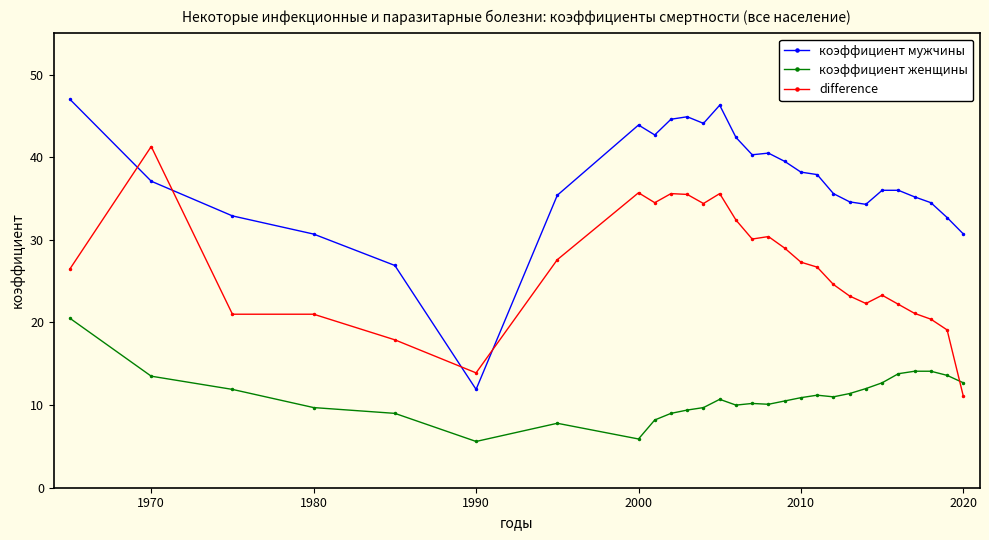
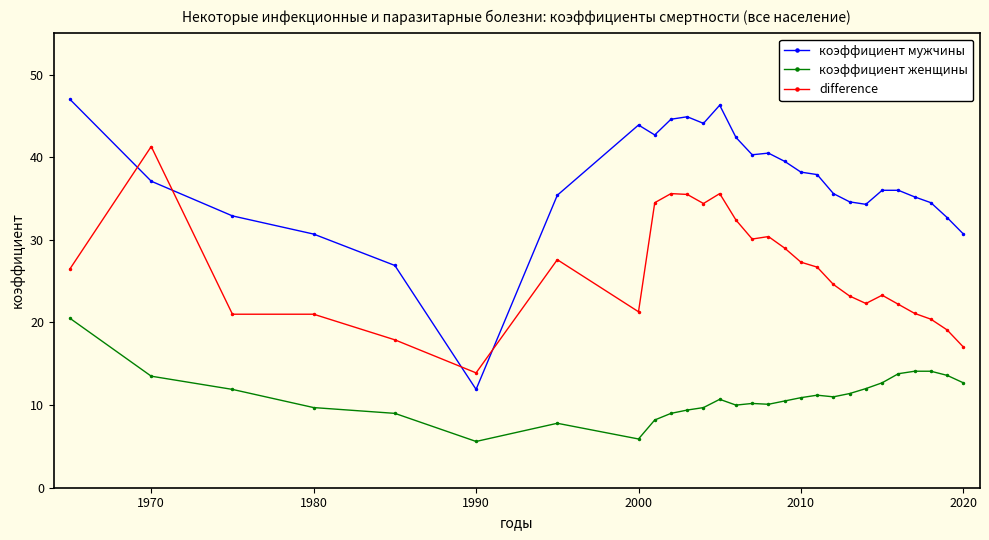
  {
    "коэффициент мужчины": {
      "1970": 37,
      "1980": 31,
      "1990": 12,
      "2000": 44,
      "2010": 38,
      "2020": 31
    },
    "коэффициент женщины": {
      "1970": 14,
      "1980": 10,
      "1990": 6,
      "2000": 6,
      "2010": 11,
      "2020": 13
    },
    "difference": {
      "1970": 41,
      "1980": 21,
      "1990": 14,
-     "2000": 36,
+     "2000": 21,
      "2010": 27,
-     "2020": 11
+     "2020": 17
    }
  }
